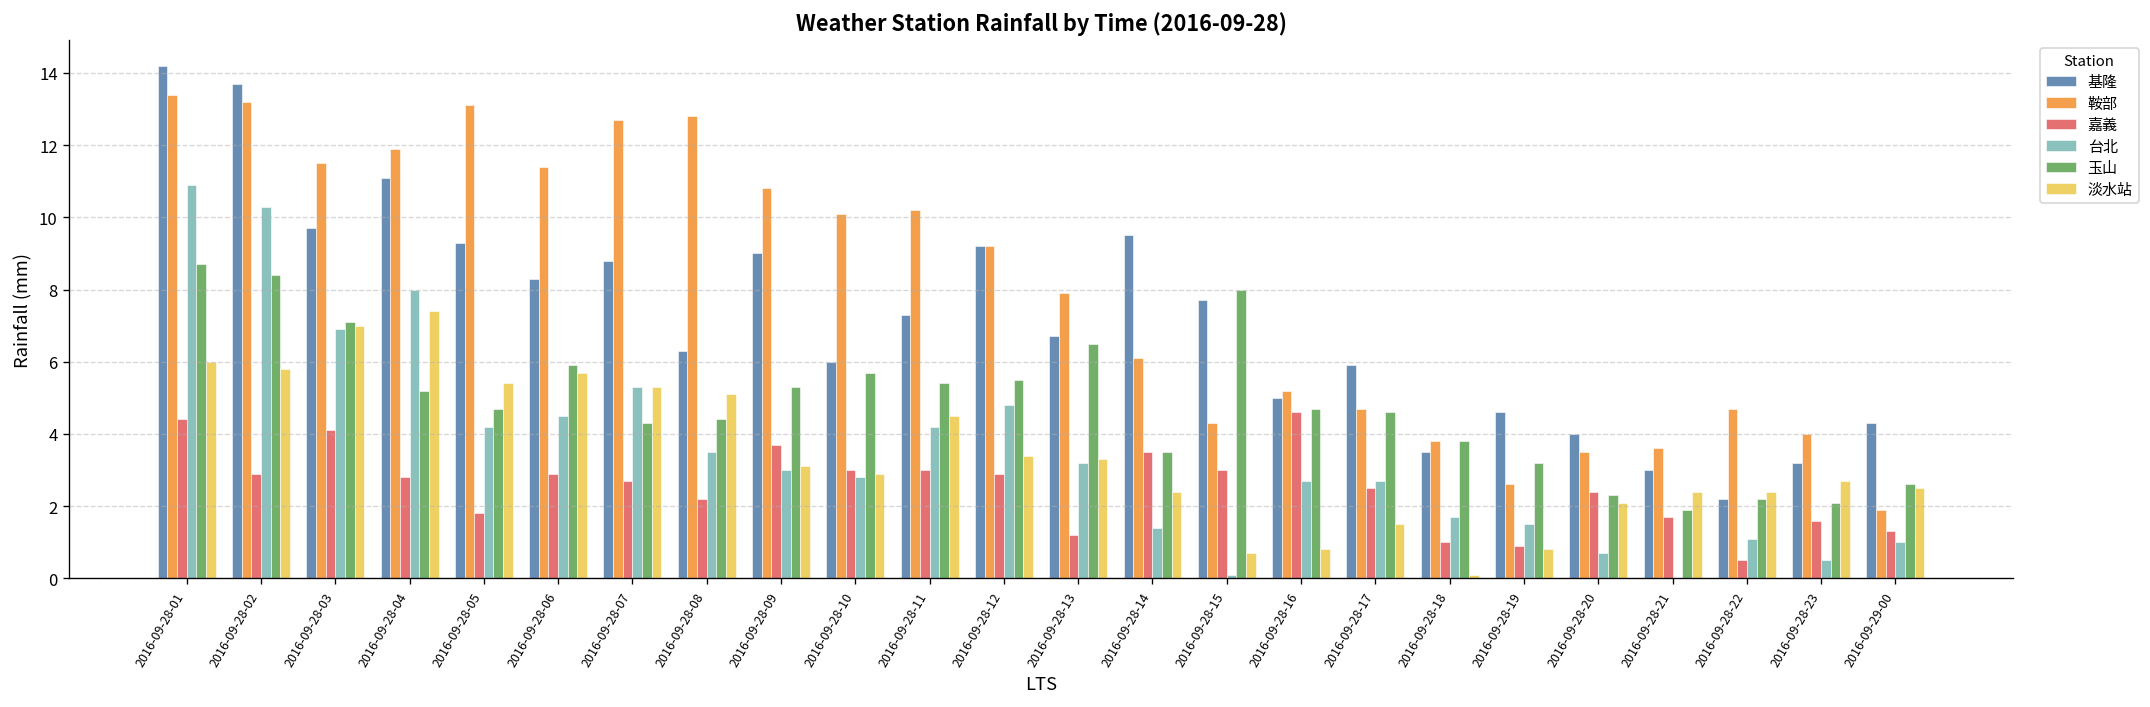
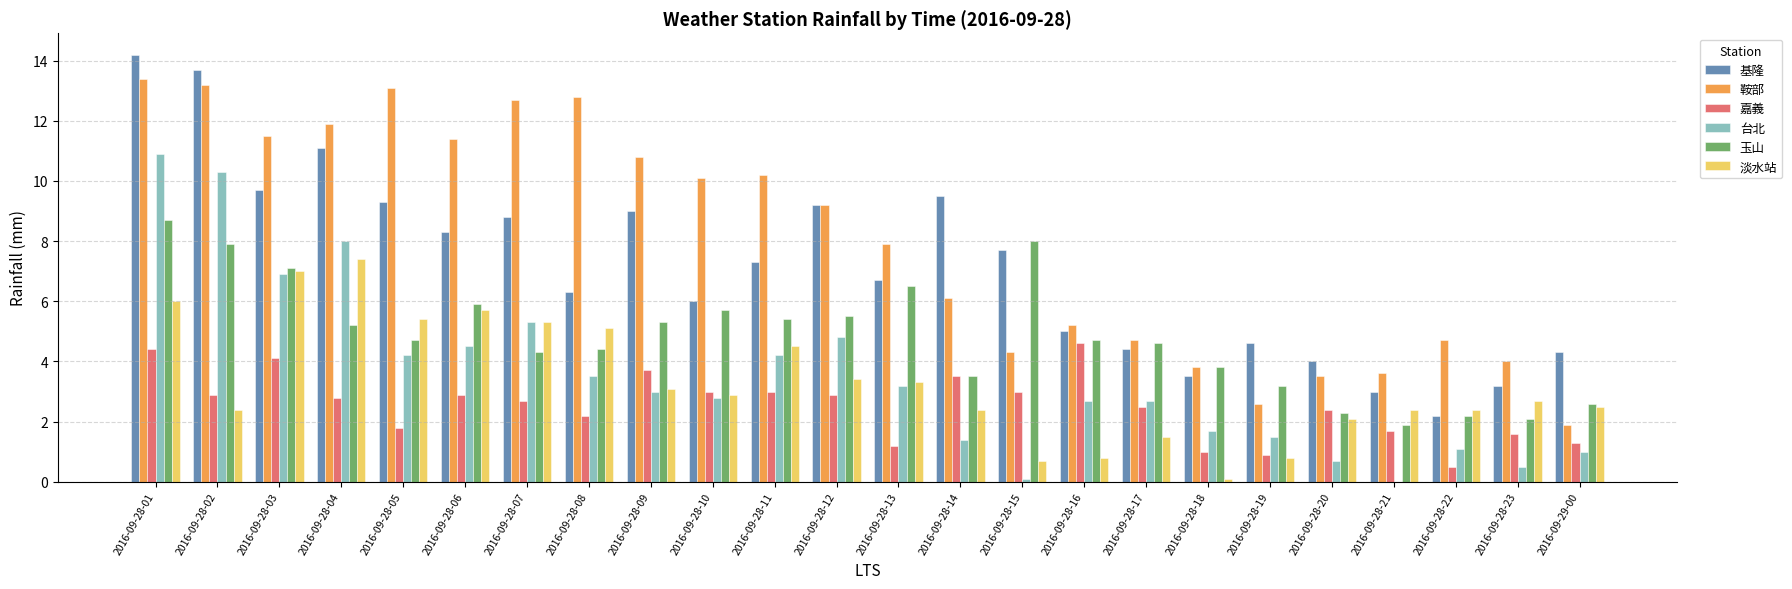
  {
    "基隆": {
      "2016-09-28-01": 14.2,
      "2016-09-28-02": 13.7,
      "2016-09-28-03": 9.7,
      "2016-09-28-04": 11.1,
      "2016-09-28-05": 9.3,
      "2016-09-28-06": 8.3,
      "2016-09-28-07": 8.8,
      "2016-09-28-08": 6.3,
      "2016-09-28-09": 9.0,
      "2016-09-28-10": 6.0,
      "2016-09-28-11": 7.3,
      "2016-09-28-12": 9.2,
      "2016-09-28-13": 6.7,
      "2016-09-28-14": 9.5,
      "2016-09-28-15": 7.7,
      "2016-09-28-16": 5.0,
-     "2016-09-28-17": 5.9,
+     "2016-09-28-17": 4.4,
      "2016-09-28-18": 3.5,
      "2016-09-28-19": 4.6,
      "2016-09-28-20": 4.0,
      "2016-09-28-21": 3.0,
      "2016-09-28-22": 2.2,
      "2016-09-28-23": 3.2,
      "2016-09-29-00": 4.3
    },
    "鞍部": {
      "2016-09-28-01": 13.4,
      "2016-09-28-02": 13.2,
      "2016-09-28-03": 11.5,
      "2016-09-28-04": 11.9,
      "2016-09-28-05": 13.1,
      "2016-09-28-06": 11.4,
      "2016-09-28-07": 12.7,
      "2016-09-28-08": 12.8,
      "2016-09-28-09": 10.8,
      "2016-09-28-10": 10.1,
      "2016-09-28-11": 10.2,
      "2016-09-28-12": 9.2,
      "2016-09-28-13": 7.9,
      "2016-09-28-14": 6.1,
      "2016-09-28-15": 4.3,
      "2016-09-28-16": 5.2,
      "2016-09-28-17": 4.7,
      "2016-09-28-18": 3.8,
      "2016-09-28-19": 2.6,
      "2016-09-28-20": 3.5,
      "2016-09-28-21": 3.6,
      "2016-09-28-22": 4.7,
      "2016-09-28-23": 4.0,
      "2016-09-29-00": 1.9
    },
    "嘉義": {
      "2016-09-28-01": 4.4,
      "2016-09-28-02": 2.9,
      "2016-09-28-03": 4.1,
      "2016-09-28-04": 2.8,
      "2016-09-28-05": 1.8,
      "2016-09-28-06": 2.9,
      "2016-09-28-07": 2.7,
      "2016-09-28-08": 2.2,
      "2016-09-28-09": 3.7,
      "2016-09-28-10": 3.0,
      "2016-09-28-11": 3.0,
      "2016-09-28-12": 2.9,
      "2016-09-28-13": 1.2,
      "2016-09-28-14": 3.5,
      "2016-09-28-15": 3.0,
      "2016-09-28-16": 4.6,
      "2016-09-28-17": 2.5,
      "2016-09-28-18": 1.0,
      "2016-09-28-19": 0.9,
      "2016-09-28-20": 2.4,
      "2016-09-28-21": 1.7,
      "2016-09-28-22": 0.5,
      "2016-09-28-23": 1.6,
      "2016-09-29-00": 1.3
    },
    "台北": {
      "2016-09-28-01": 10.9,
      "2016-09-28-02": 10.3,
      "2016-09-28-03": 6.9,
      "2016-09-28-04": 8.0,
      "2016-09-28-05": 4.2,
      "2016-09-28-06": 4.5,
      "2016-09-28-07": 5.3,
      "2016-09-28-08": 3.5,
      "2016-09-28-09": 3.0,
      "2016-09-28-10": 2.8,
      "2016-09-28-11": 4.2,
      "2016-09-28-12": 4.8,
      "2016-09-28-13": 3.2,
      "2016-09-28-14": 1.4,
      "2016-09-28-15": 0.1,
      "2016-09-28-16": 2.7,
      "2016-09-28-17": 2.7,
      "2016-09-28-18": 1.7,
      "2016-09-28-19": 1.5,
      "2016-09-28-20": 0.7,
      "2016-09-28-21": 0.0,
      "2016-09-28-22": 1.1,
      "2016-09-28-23": 0.5,
      "2016-09-29-00": 1.0
    },
    "玉山": {
      "2016-09-28-01": 8.7,
-     "2016-09-28-02": 8.4,
+     "2016-09-28-02": 7.9,
      "2016-09-28-03": 7.1,
      "2016-09-28-04": 5.2,
      "2016-09-28-05": 4.7,
      "2016-09-28-06": 5.9,
      "2016-09-28-07": 4.3,
      "2016-09-28-08": 4.4,
      "2016-09-28-09": 5.3,
      "2016-09-28-10": 5.7,
      "2016-09-28-11": 5.4,
      "2016-09-28-12": 5.5,
      "2016-09-28-13": 6.5,
      "2016-09-28-14": 3.5,
      "2016-09-28-15": 8.0,
      "2016-09-28-16": 4.7,
      "2016-09-28-17": 4.6,
      "2016-09-28-18": 3.8,
      "2016-09-28-19": 3.2,
      "2016-09-28-20": 2.3,
      "2016-09-28-21": 1.9,
      "2016-09-28-22": 2.2,
      "2016-09-28-23": 2.1,
      "2016-09-29-00": 2.6
    },
    "淡水站": {
      "2016-09-28-01": 6.0,
-     "2016-09-28-02": 5.8,
+     "2016-09-28-02": 2.4,
      "2016-09-28-03": 7.0,
      "2016-09-28-04": 7.4,
      "2016-09-28-05": 5.4,
      "2016-09-28-06": 5.7,
      "2016-09-28-07": 5.3,
      "2016-09-28-08": 5.1,
      "2016-09-28-09": 3.1,
      "2016-09-28-10": 2.9,
      "2016-09-28-11": 4.5,
      "2016-09-28-12": 3.4,
      "2016-09-28-13": 3.3,
      "2016-09-28-14": 2.4,
      "2016-09-28-15": 0.7,
      "2016-09-28-16": 0.8,
      "2016-09-28-17": 1.5,
      "2016-09-28-18": 0.1,
      "2016-09-28-19": 0.8,
      "2016-09-28-20": 2.1,
      "2016-09-28-21": 2.4,
      "2016-09-28-22": 2.4,
      "2016-09-28-23": 2.7,
      "2016-09-29-00": 2.5
    }
  }
